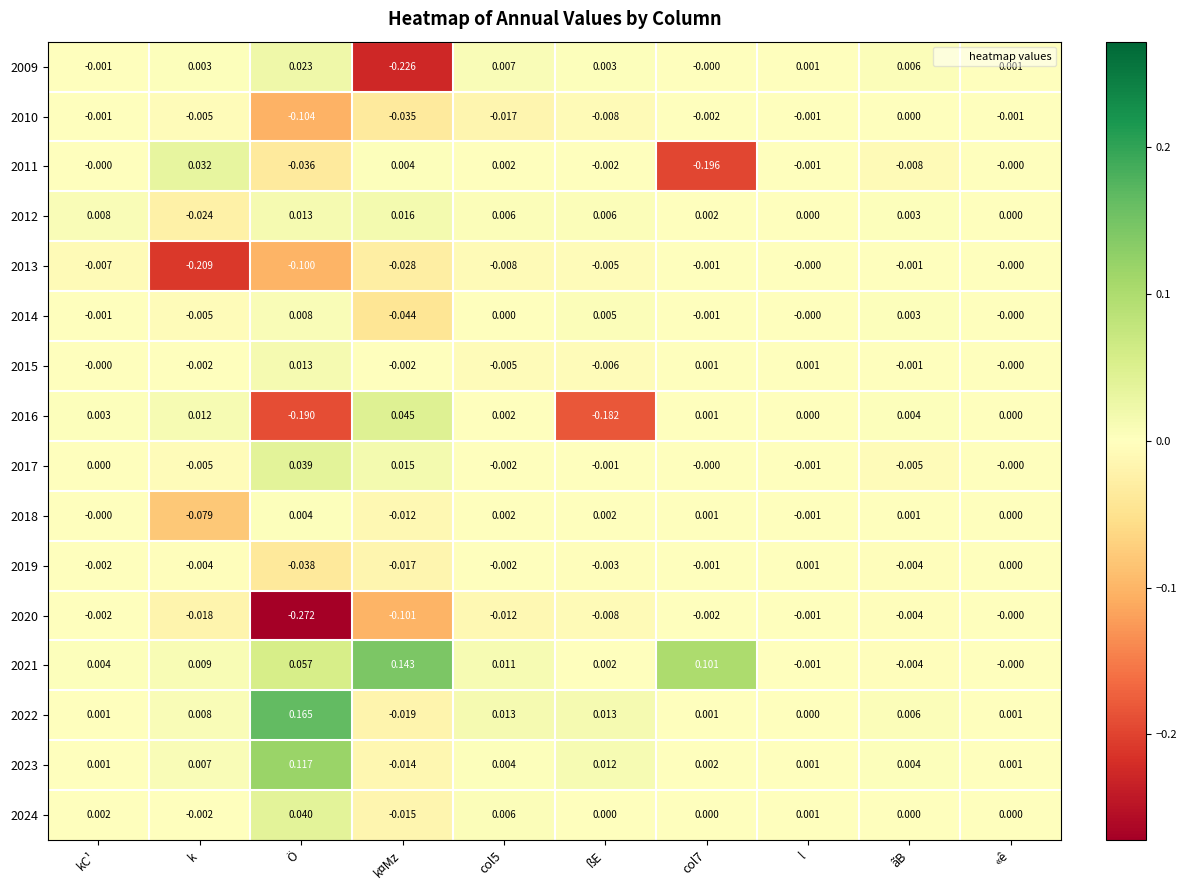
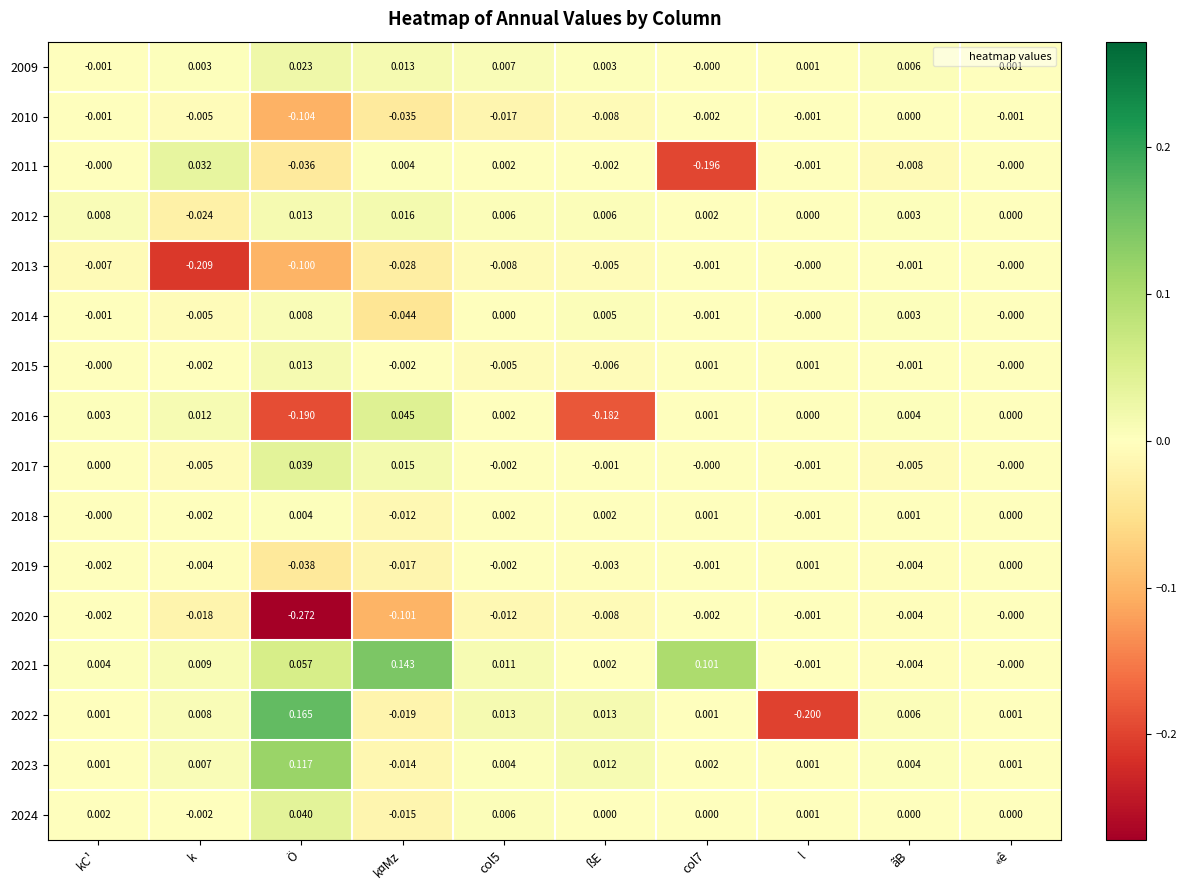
  {
    "2009": {
      "kC¹": -0.001,
      "k": 0.003,
      "Ö": 0.023,
-     "k¤Mz": -0.226,
+     "k¤Mz": 0.013,
      "col5": 0.007,
      "ßE": 0.003,
      "col7": -0.000,
      "l": 0.001,
      "ãB": 0.006
    },
    "2010": {
      "kC¹": -0.001,
      "k": -0.005,
      "Ö": -0.104,
      "k¤Mz": -0.035,
      "col5": -0.017,
      "ßE": -0.008,
      "col7": -0.002,
      "l": -0.001,
      "ãB": 0.000,
      "«ê": -0.001
    },
    "2011": {
      "kC¹": -0.000,
      "k": 0.032,
      "Ö": -0.036,
      "k¤Mz": 0.004,
      "col5": 0.002,
      "ßE": -0.002,
      "col7": -0.196,
      "l": -0.001,
      "ãB": -0.008,
      "«ê": -0.000
    },
    "2012": {
      "kC¹": 0.008,
      "k": -0.024,
      "Ö": 0.013,
      "k¤Mz": 0.016,
      "col5": 0.006,
      "ßE": 0.006,
      "col7": 0.002,
      "l": 0.000,
      "ãB": 0.003,
      "«ê": 0.000
    },
    "2013": {
      "kC¹": -0.007,
      "k": -0.209,
      "Ö": -0.100,
      "k¤Mz": -0.028,
      "col5": -0.008,
      "ßE": -0.005,
      "col7": -0.001,
      "l": -0.000,
      "ãB": -0.001,
      "«ê": -0.000
    },
    "2014": {
      "kC¹": -0.001,
      "k": -0.005,
      "Ö": 0.008,
      "k¤Mz": -0.044,
      "col5": 0.000,
      "ßE": 0.005,
      "col7": -0.001,
      "l": -0.000,
      "ãB": 0.003,
      "«ê": -0.000
    },
    "2015": {
      "kC¹": -0.000,
      "k": -0.002,
      "Ö": 0.013,
      "k¤Mz": -0.002,
      "col5": -0.005,
      "ßE": -0.006,
      "col7": 0.001,
      "l": 0.001,
      "ãB": -0.001,
      "«ê": -0.000
    },
    "2016": {
      "kC¹": 0.003,
      "k": 0.012,
      "Ö": -0.190,
      "k¤Mz": 0.045,
      "col5": 0.002,
      "ßE": -0.182,
      "col7": 0.001,
      "l": 0.000,
      "ãB": 0.004,
      "«ê": 0.000
    },
    "2017": {
      "kC¹": 0.000,
      "k": -0.005,
      "Ö": 0.039,
      "k¤Mz": 0.015,
      "col5": -0.002,
      "ßE": -0.001,
      "col7": -0.000,
      "l": -0.001,
      "ãB": -0.005,
      "«ê": -0.000
    },
    "2018": {
      "kC¹": -0.000,
-     "k": -0.079,
+     "k": -0.002,
      "Ö": 0.004,
      "k¤Mz": -0.012,
      "col5": 0.002,
      "ßE": 0.002,
      "col7": 0.001,
      "l": -0.001,
      "ãB": 0.001,
      "«ê": 0.000
    },
    "2019": {
      "kC¹": -0.002,
      "k": -0.004,
      "Ö": -0.038,
      "k¤Mz": -0.017,
      "col5": -0.002,
      "ßE": -0.003,
      "col7": -0.001,
      "l": 0.001,
      "ãB": -0.004,
      "«ê": 0.000
    },
    "2020": {
      "kC¹": -0.002,
      "k": -0.018,
      "Ö": -0.272,
      "k¤Mz": -0.101,
      "col5": -0.012,
      "ßE": -0.008,
      "col7": -0.002,
      "l": -0.001,
      "ãB": -0.004,
      "«ê": -0.000
    },
    "2021": {
      "kC¹": 0.004,
      "k": 0.009,
      "Ö": 0.057,
      "k¤Mz": 0.143,
      "col5": 0.011,
      "ßE": 0.002,
      "col7": 0.101,
      "l": -0.001,
      "ãB": -0.004,
      "«ê": -0.000
    },
    "2022": {
      "kC¹": 0.001,
      "k": 0.008,
      "Ö": 0.165,
      "k¤Mz": -0.019,
      "col5": 0.013,
      "ßE": 0.013,
      "col7": 0.001,
-     "l": 0.000,
+     "l": -0.200,
      "ãB": 0.006,
      "«ê": 0.001
    },
    "2023": {
      "kC¹": 0.001,
      "k": 0.007,
      "Ö": 0.117,
      "k¤Mz": -0.014,
      "col5": 0.004,
      "ßE": 0.012,
      "col7": 0.002,
      "l": 0.001,
      "ãB": 0.004,
      "«ê": 0.001
    },
    "2024": {
      "kC¹": 0.002,
      "k": -0.002,
      "Ö": 0.040,
      "k¤Mz": -0.015,
      "col5": 0.006,
      "ßE": 0.000,
      "col7": 0.000,
      "l": 0.001,
      "ãB": 0.000,
      "«ê": 0.000
    }
  }
